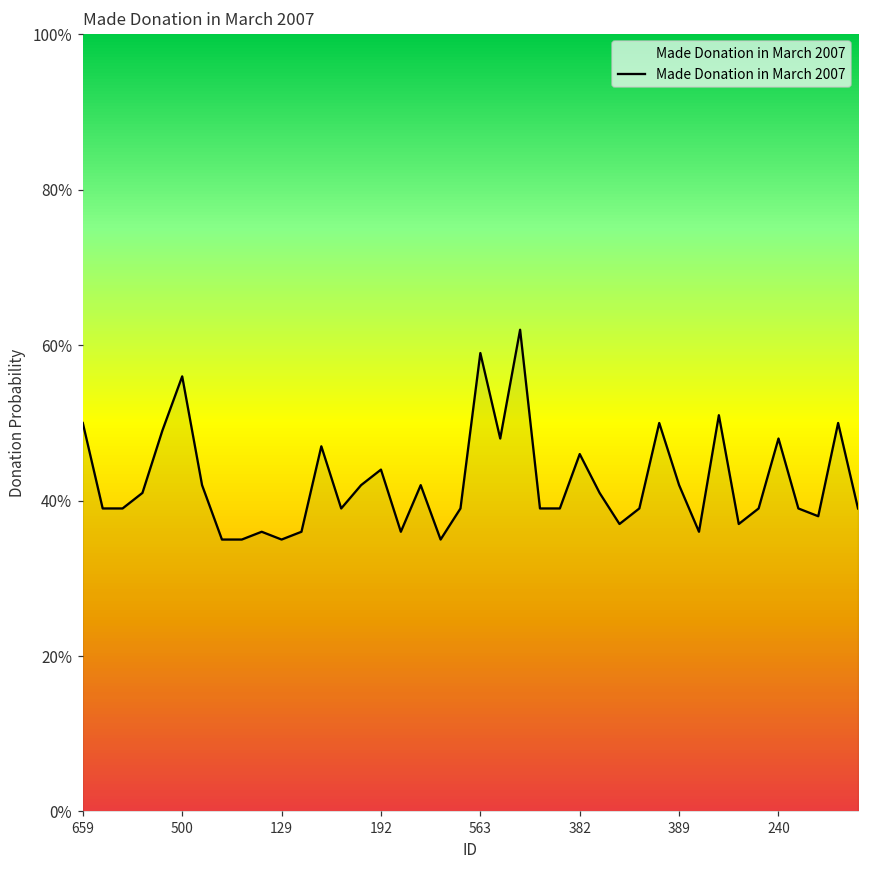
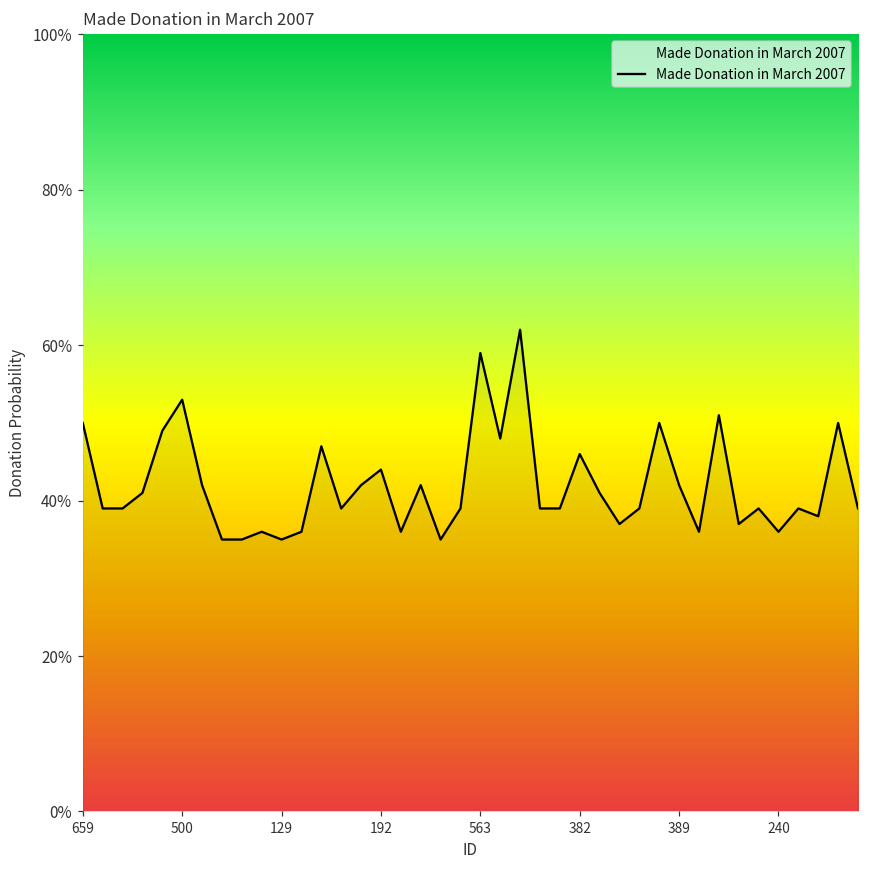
  {
    "659": "50%",
-   "500": "56%",
+   "500": "53%",
    "129": "35%",
    "192": "44%",
    "563": "59%",
    "382": "46%",
    "389": "42%",
-   "240": "48%"
+   "240": "36%"
  }
